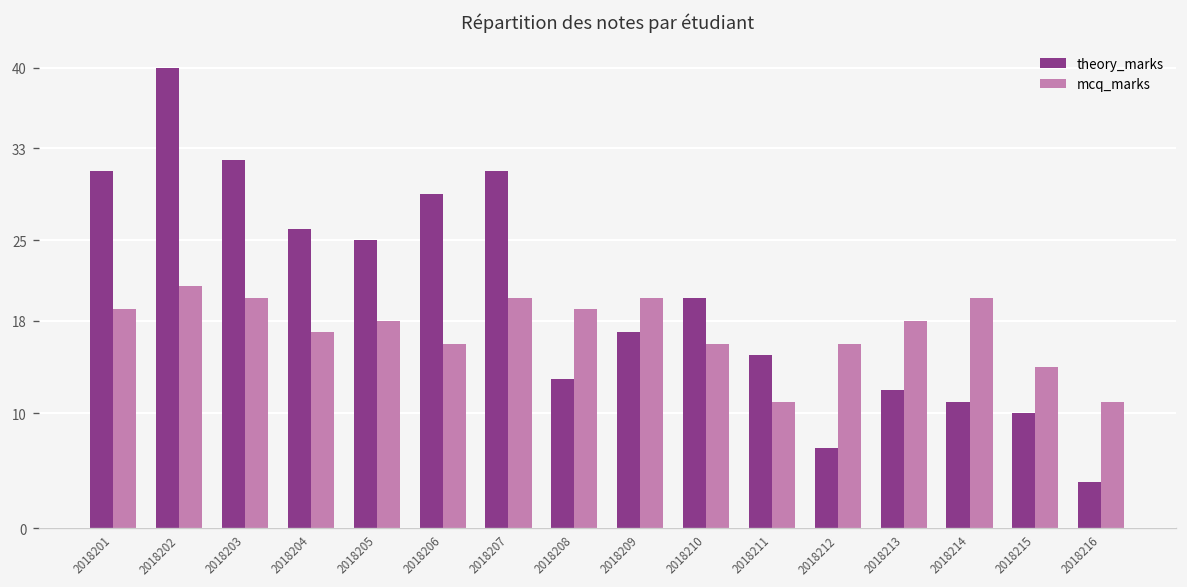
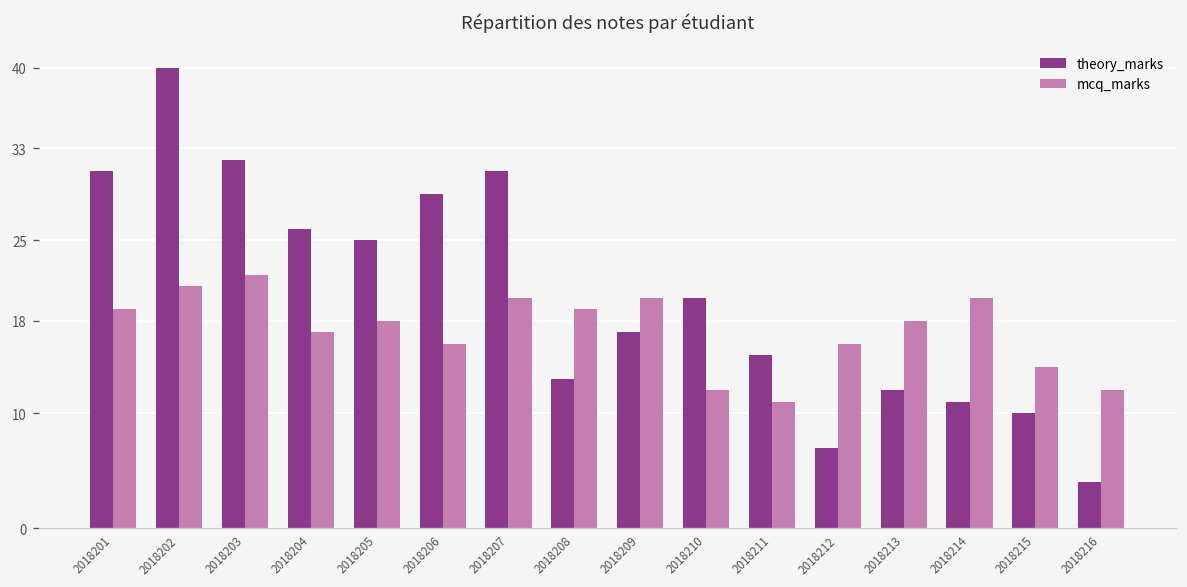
  {
    "theory_marks": {
      "2018201": 31,
      "2018202": 40,
      "2018203": 32,
      "2018204": 26,
      "2018205": 25,
      "2018206": 29,
      "2018207": 31,
      "2018208": 13,
      "2018209": 17,
      "2018210": 20,
      "2018211": 15,
      "2018212": 7,
      "2018213": 12,
      "2018214": 11,
      "2018215": 10,
      "2018216": 4
    },
    "mcq_marks": {
      "2018201": 19,
      "2018202": 21,
-     "2018203": 20,
+     "2018203": 22,
      "2018204": 17,
      "2018205": 18,
      "2018206": 16,
      "2018207": 20,
      "2018208": 19,
      "2018209": 20,
-     "2018210": 16,
+     "2018210": 12,
      "2018211": 11,
      "2018212": 16,
      "2018213": 18,
      "2018214": 20,
      "2018215": 14,
-     "2018216": 11
+     "2018216": 12
    }
  }
